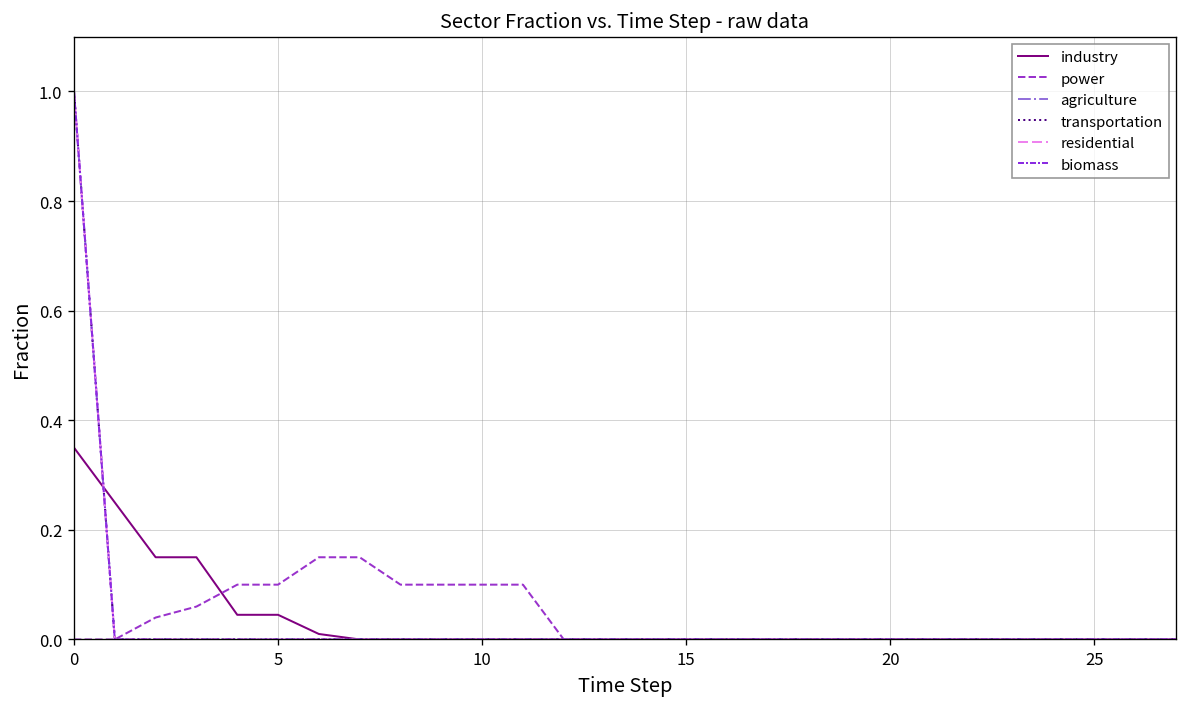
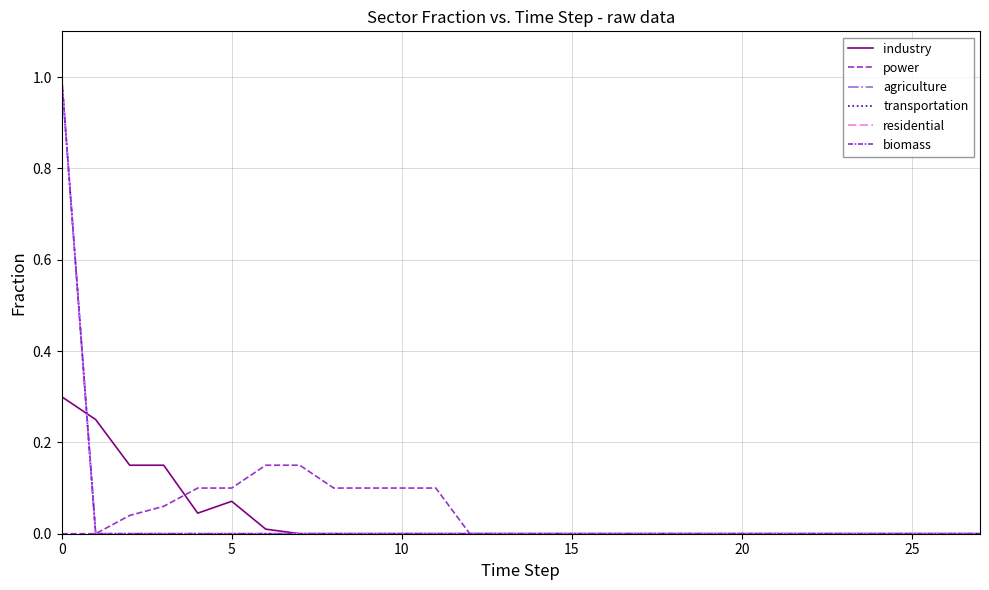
  {
    "industry": {
-     "0": 0.35,
-     "5": 0.05
+     "0": 0.30,
+     "5": 0.07
    }
  }
